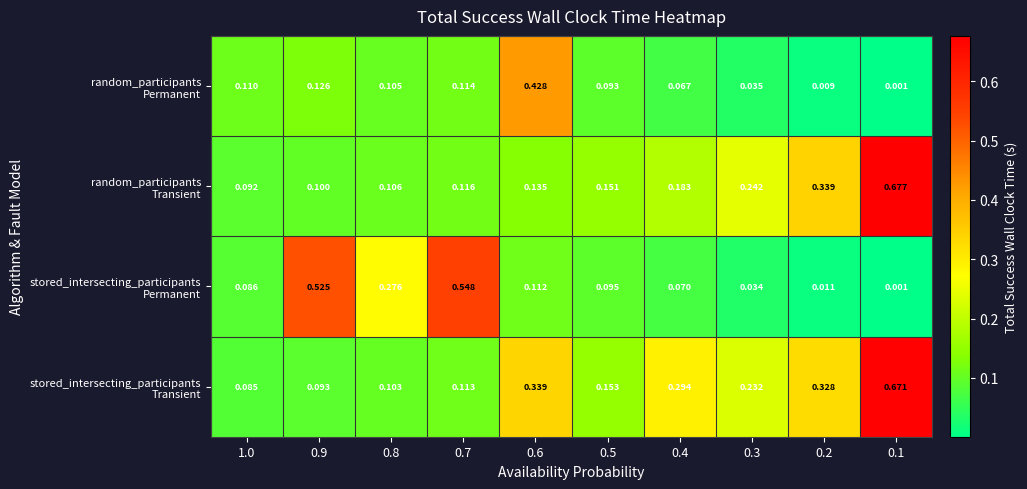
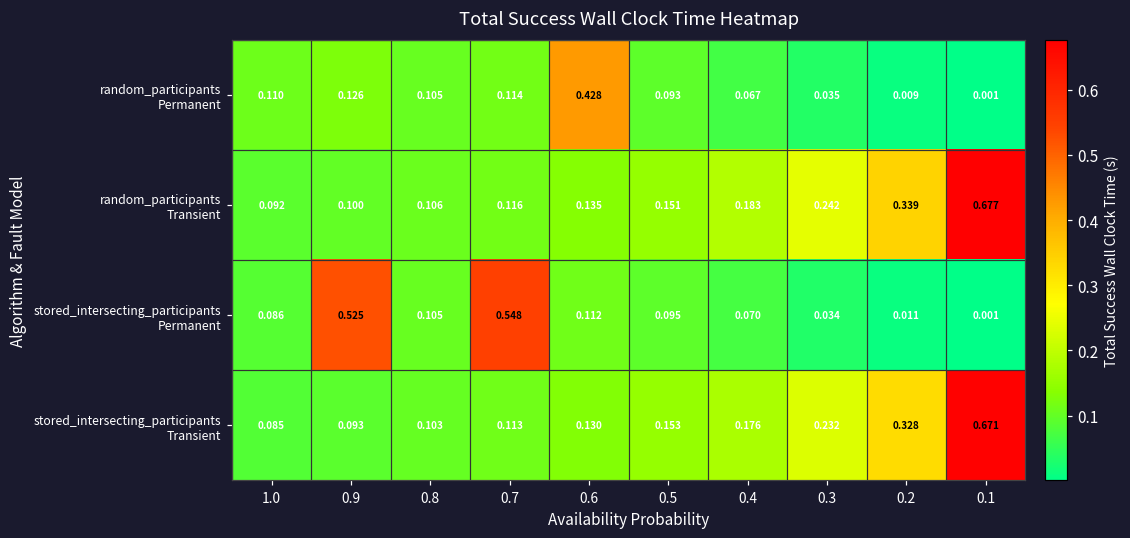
  {
    "random_participants Permanent": {
      "1.0": 0.110,
      "0.9": 0.126,
      "0.8": 0.105,
      "0.7": 0.114,
      "0.6": 0.428,
      "0.5": 0.093,
      "0.4": 0.067,
      "0.3": 0.035,
      "0.2": 0.009,
      "0.1": 0.001
    },
    "random_participants Transient": {
      "1.0": 0.092,
      "0.9": 0.100,
      "0.8": 0.106,
      "0.7": 0.116,
      "0.6": 0.135,
      "0.5": 0.151,
      "0.4": 0.183,
      "0.3": 0.242,
      "0.2": 0.339,
      "0.1": 0.677
    },
    "stored_intersecting_participants Permanent": {
      "1.0": 0.086,
      "0.9": 0.525,
-     "0.8": 0.276,
+     "0.8": 0.105,
      "0.7": 0.548,
      "0.6": 0.112,
      "0.5": 0.095,
      "0.4": 0.070,
      "0.3": 0.034,
      "0.2": 0.011,
      "0.1": 0.001
    },
    "stored_intersecting_participants Transient": {
      "1.0": 0.085,
      "0.9": 0.093,
      "0.8": 0.103,
      "0.7": 0.113,
-     "0.6": 0.339,
+     "0.6": 0.130,
      "0.5": 0.153,
-     "0.4": 0.294,
+     "0.4": 0.176,
      "0.3": 0.232,
      "0.2": 0.328,
      "0.1": 0.671
    }
  }
